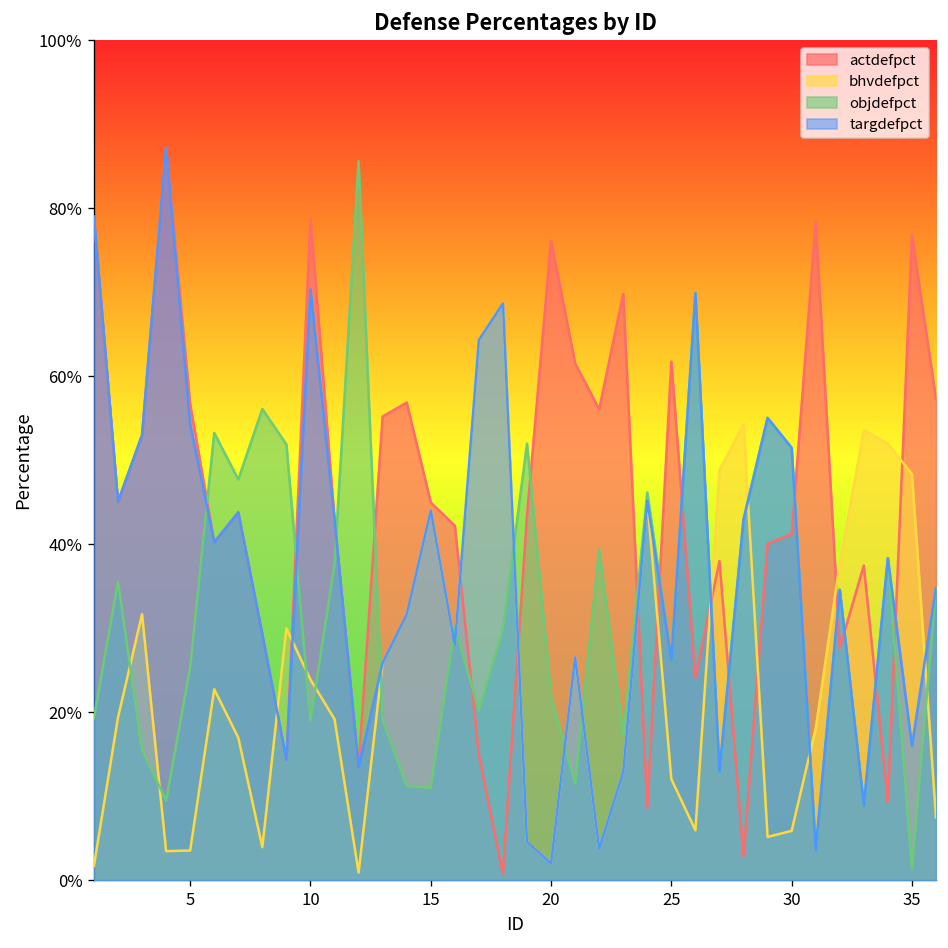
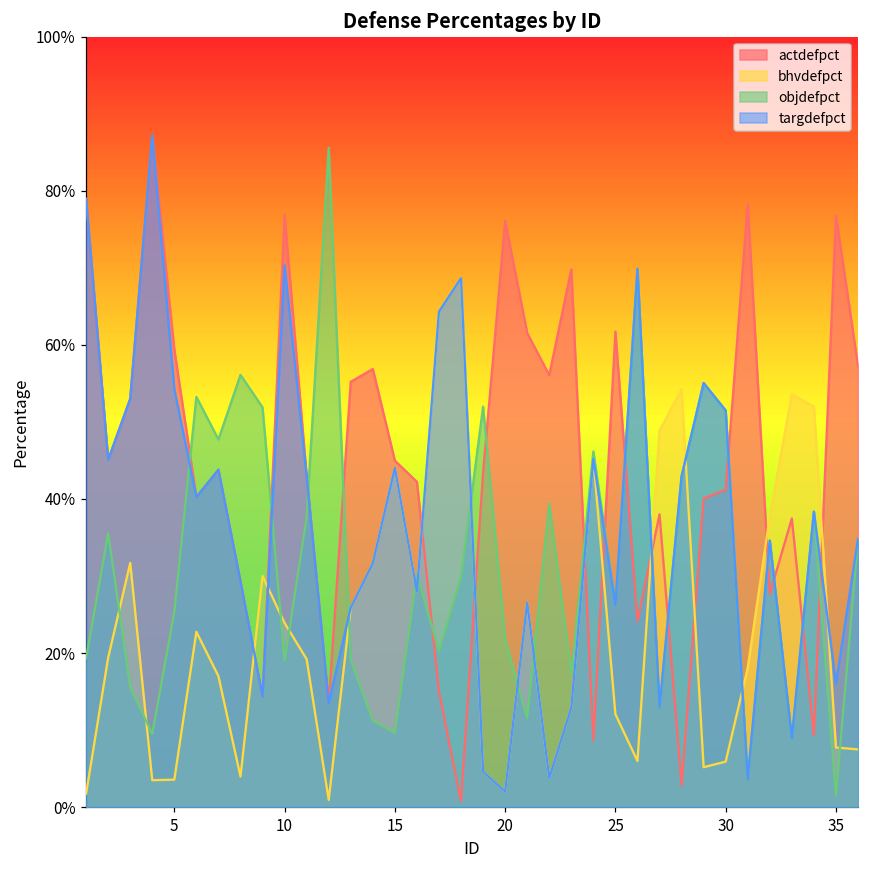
  {
    "actdefpct": {
-     "5": "57%",
-     "10": "79%",
+     "5": "59%",
+     "10": "77%",
      "15": "45%",
      "20": "76%",
      "25": "62%",
      "30": "41%",
      "35": "77%"
    },
    "bhvdefpct": {
      "5": "4%",
      "10": "24%",
      "25": "12%",
      "30": "6%",
-     "35": "48%"
+     "35": "8%"
    },
    "objdefpct": {
      "5": "25%",
      "10": "19%",
-     "15": "11%",
+     "15": "10%",
      "20": "22%",
      "35": "1%"
    },
    "targdefpct": {
      "5": "54%",
      "10": "70%",
      "35": "16%"
    }
  }
